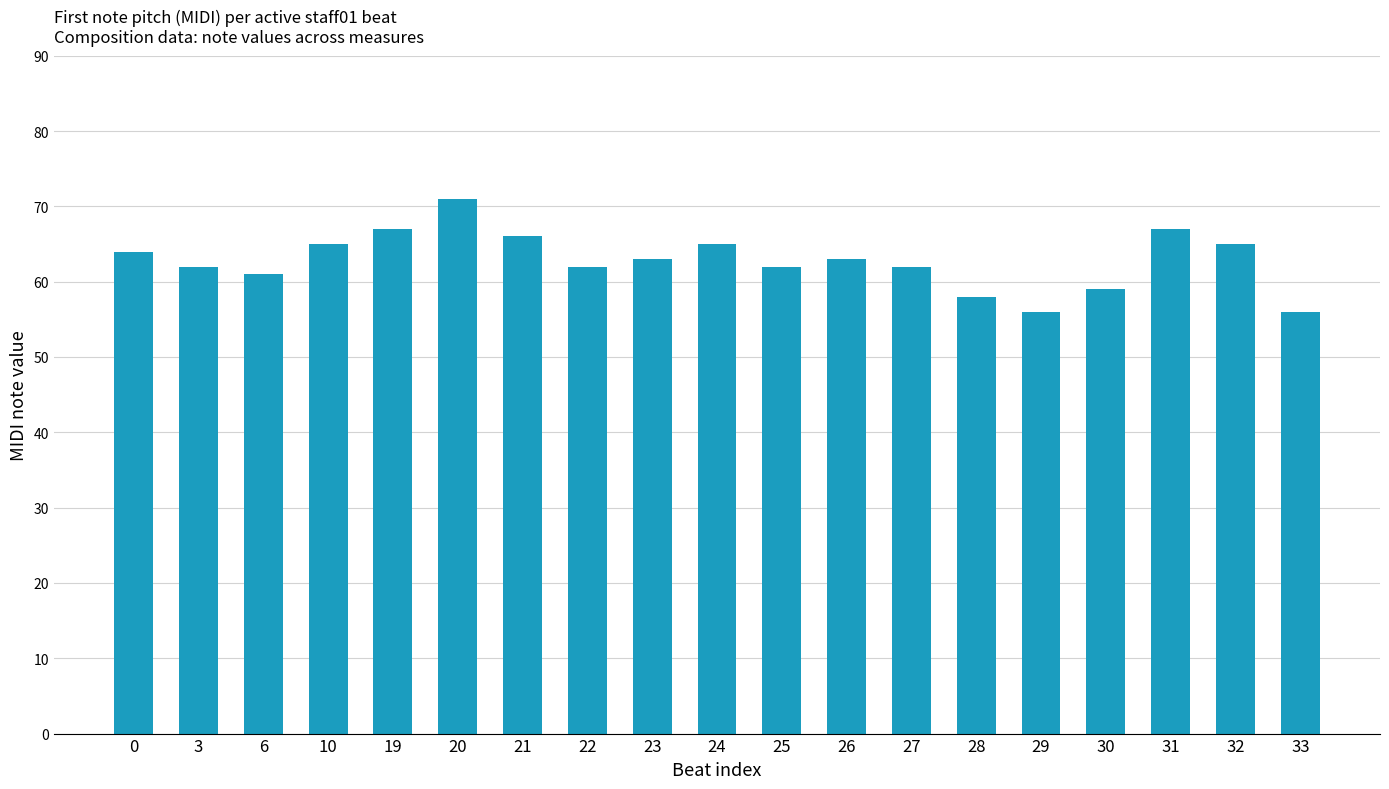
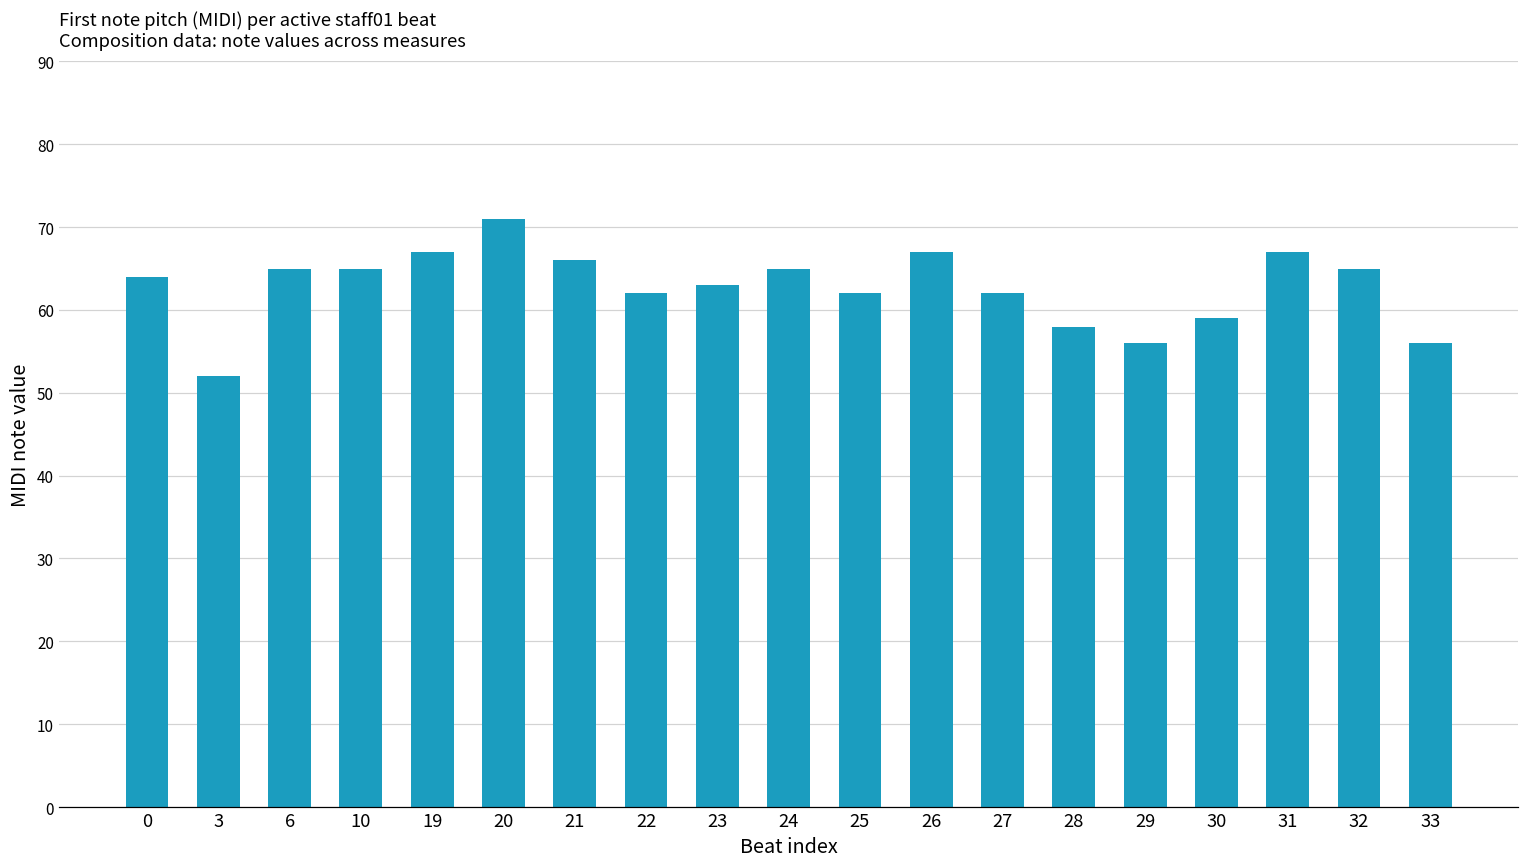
  {
    "0": 64,
-   "3": 62,
-   "6": 61,
+   "3": 52,
+   "6": 65,
    "10": 65,
    "19": 67,
    "20": 71,
    "21": 66,
    "22": 62,
    "23": 63,
    "24": 65,
    "25": 62,
-   "26": 63,
+   "26": 67,
    "27": 62,
    "28": 58,
    "29": 56,
    "30": 59,
    "31": 67,
    "32": 65,
    "33": 56
  }
